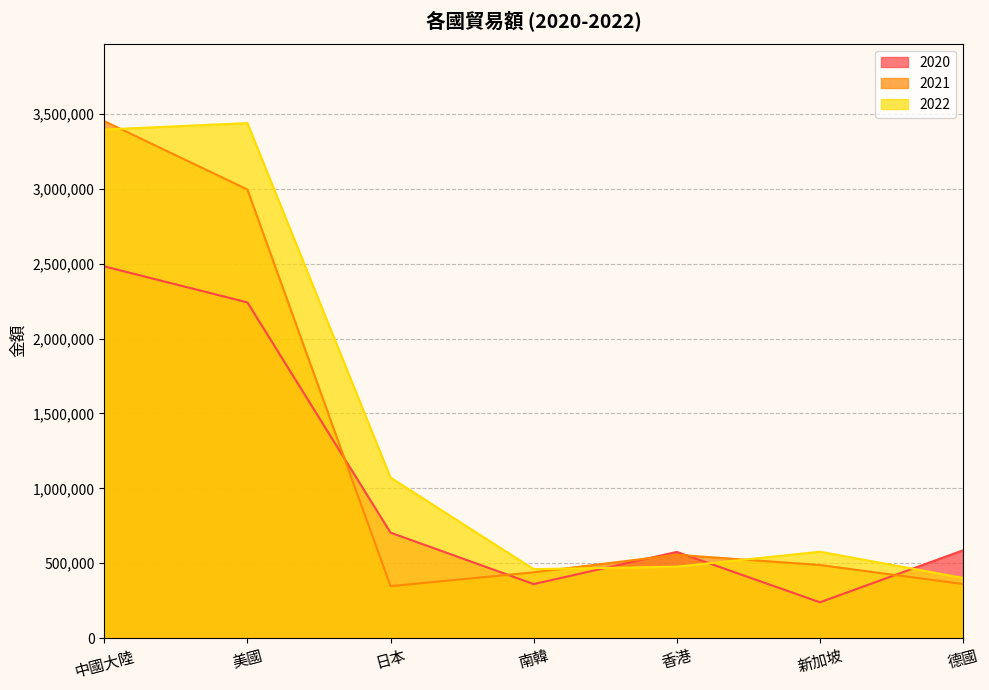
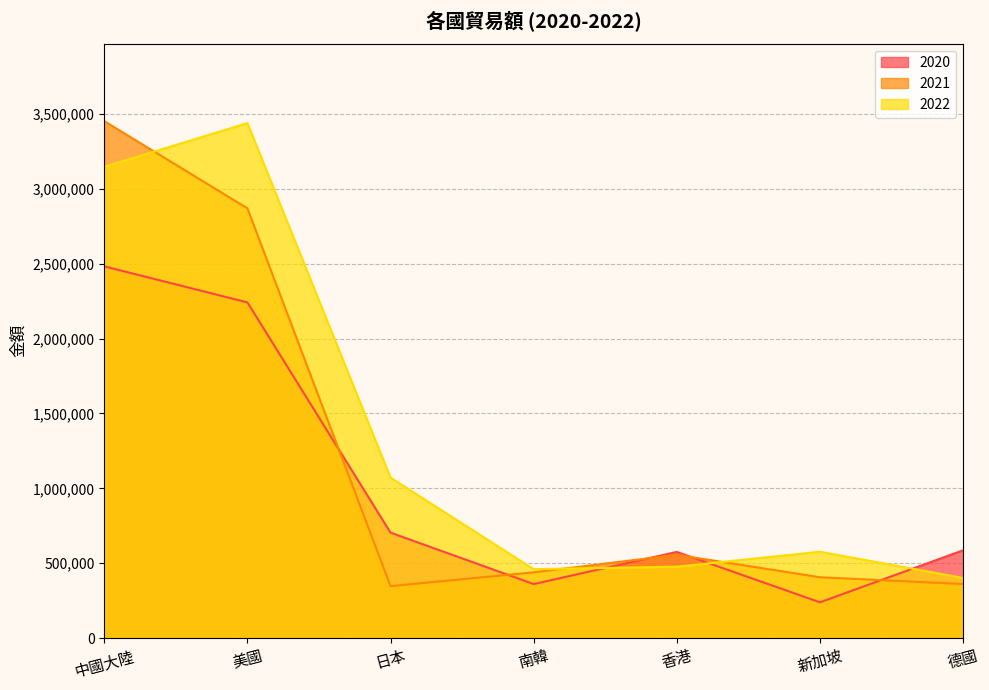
  {
    "2020": {
      "中國大陸": "2,480,000",
      "美國": "2,240,000",
      "日本": "700,000",
      "南韓": "360,000",
      "香港": "580,000",
      "新加坡": "240,000",
      "德國": "590,000"
    },
    "2021": {
      "中國大陸": "3,450,000",
-     "美國": "3,000,000",
+     "美國": "2,870,000",
      "日本": "350,000",
      "南韓": "440,000",
      "香港": "560,000",
-     "新加坡": "490,000",
+     "新加坡": "410,000",
      "德國": "360,000"
    },
    "2022": {
-     "中國大陸": "3,400,000",
+     "中國大陸": "3,150,000",
      "美國": "3,440,000",
      "日本": "1,070,000",
      "南韓": "460,000",
      "香港": "480,000",
      "新加坡": "580,000",
      "德國": "400,000"
    }
  }
